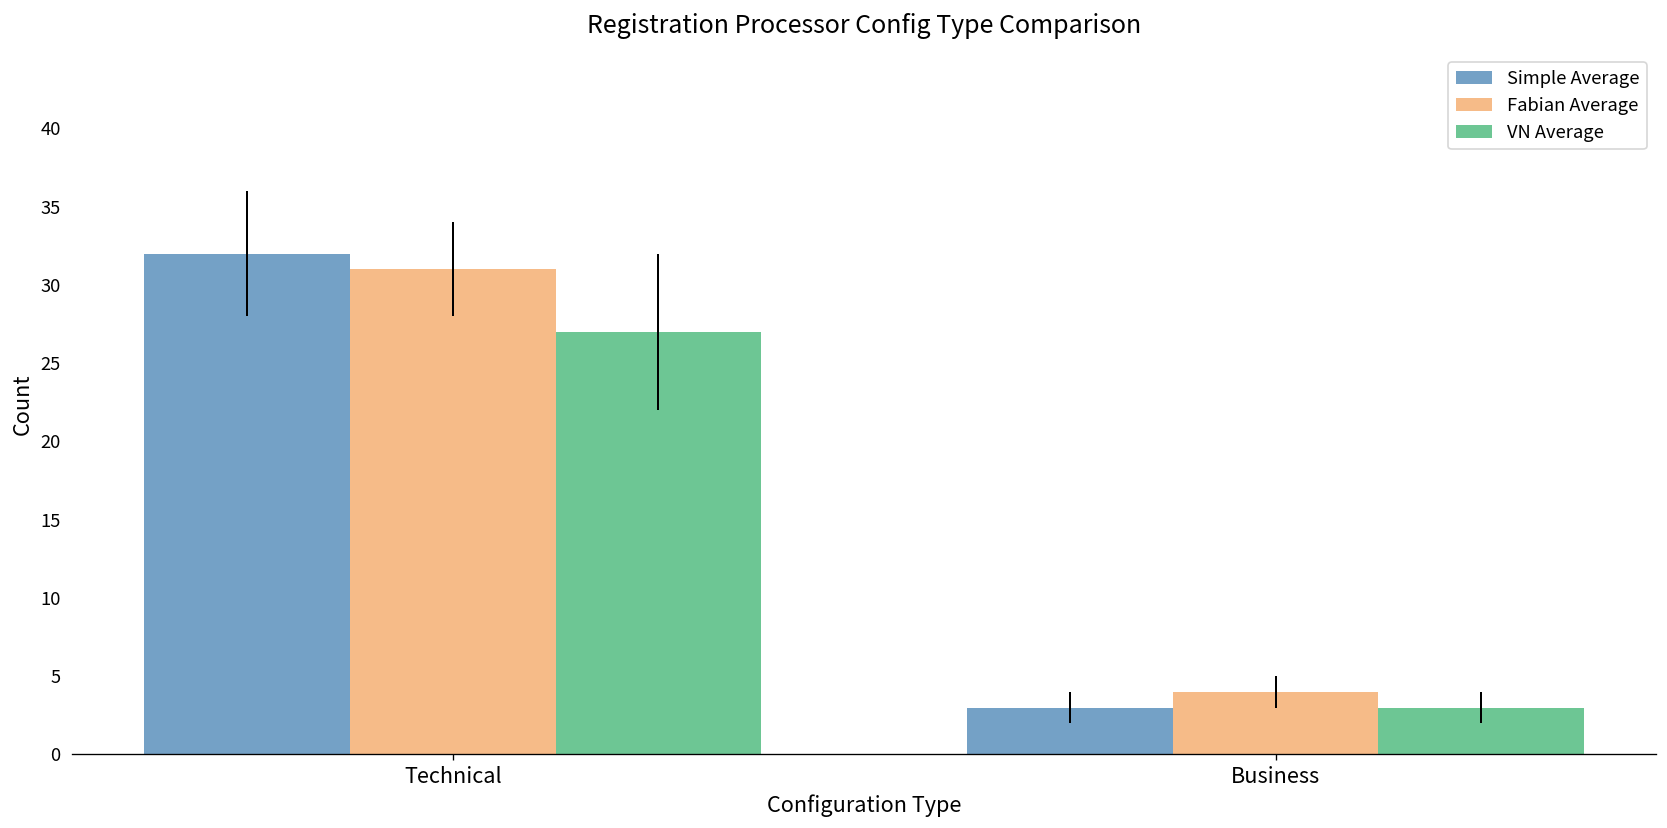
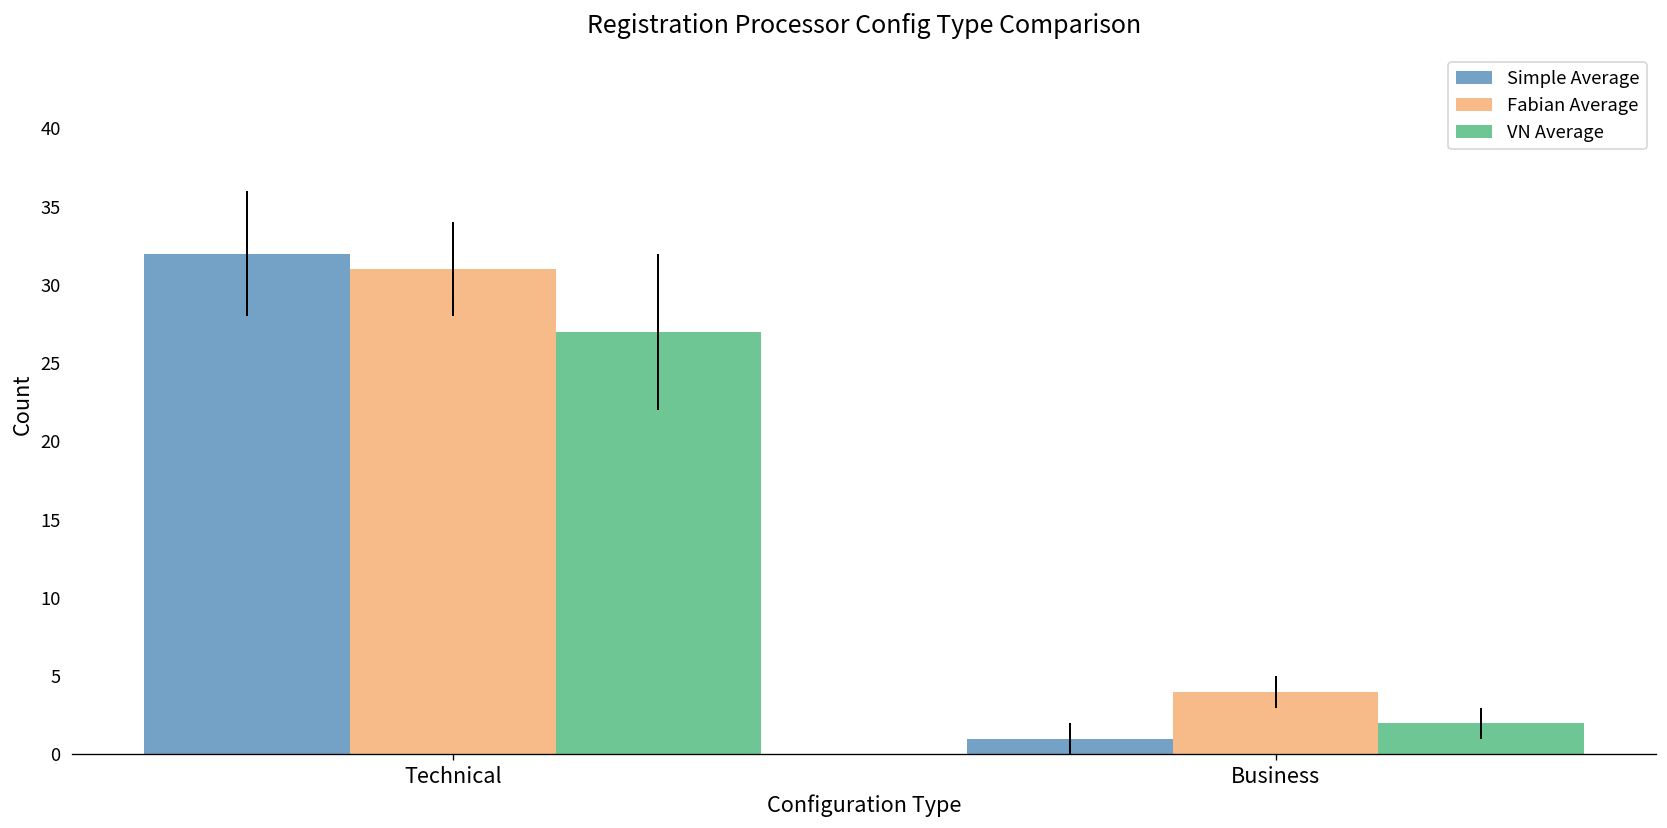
  {
    "Simple Average": {
      "Technical": 32,
-     "Business": 3
+     "Business": 1
    },
    "Fabian Average": {
      "Technical": 31,
      "Business": 4
    },
    "VN Average": {
      "Technical": 27,
-     "Business": 3
+     "Business": 2
    }
  }
